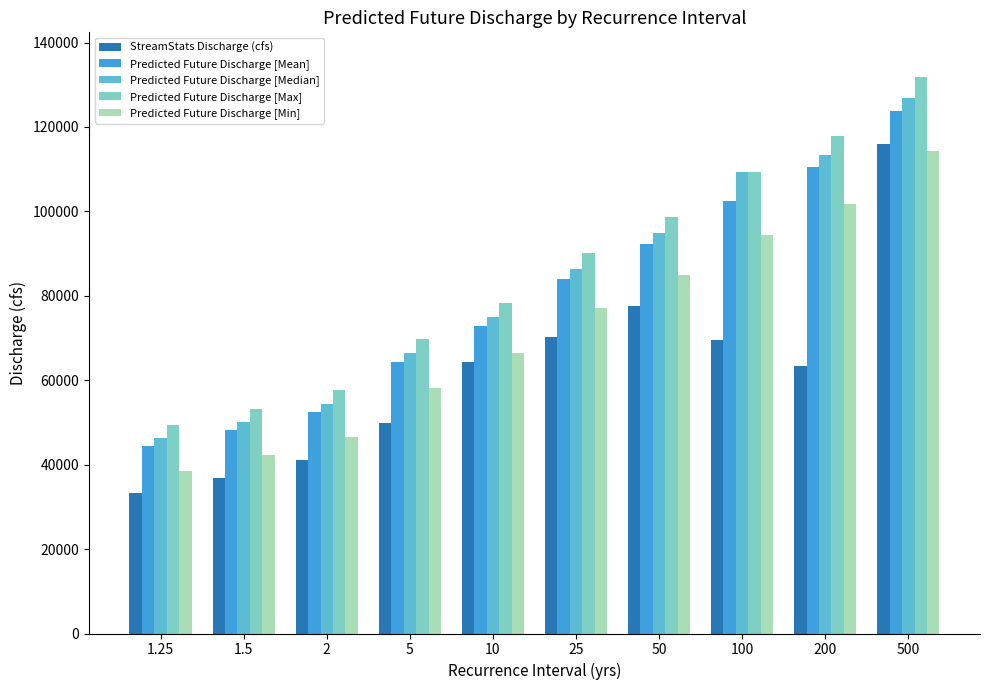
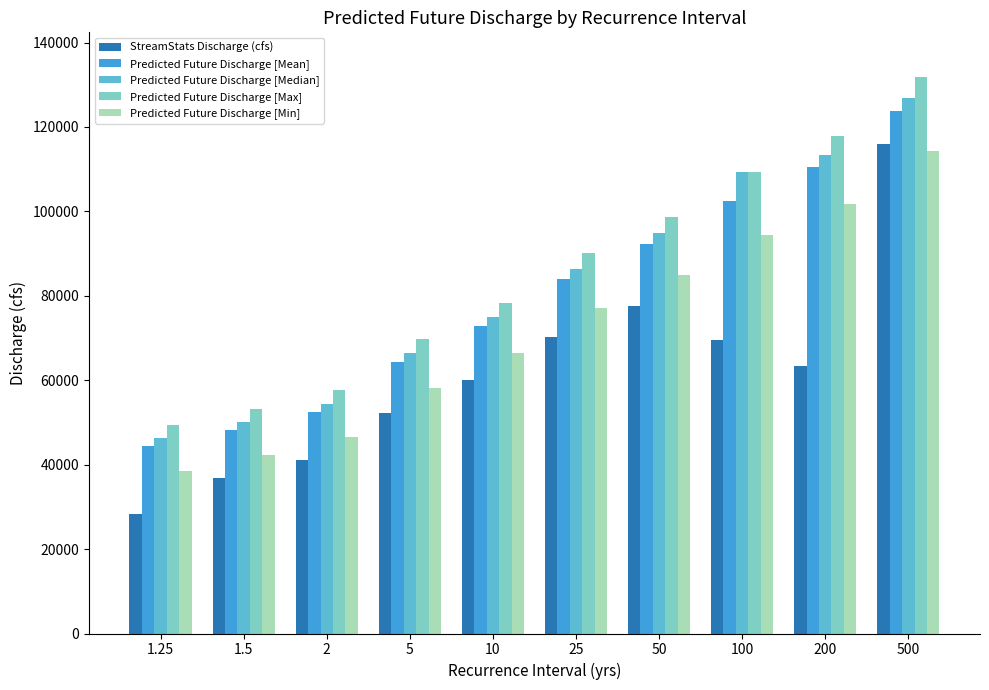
  {
    "StreamStats Discharge (cfs)": {
-     "1.25": 33000,
+     "1.25": 28000,
      "1.5": 37000,
      "2": 41000,
-     "5": 50000,
-     "10": 64000,
+     "5": 52000,
+     "10": 60000,
      "25": 70000,
      "50": 77000,
      "100": 70000,
      "200": 63000,
      "500": 116000
    }
  }
